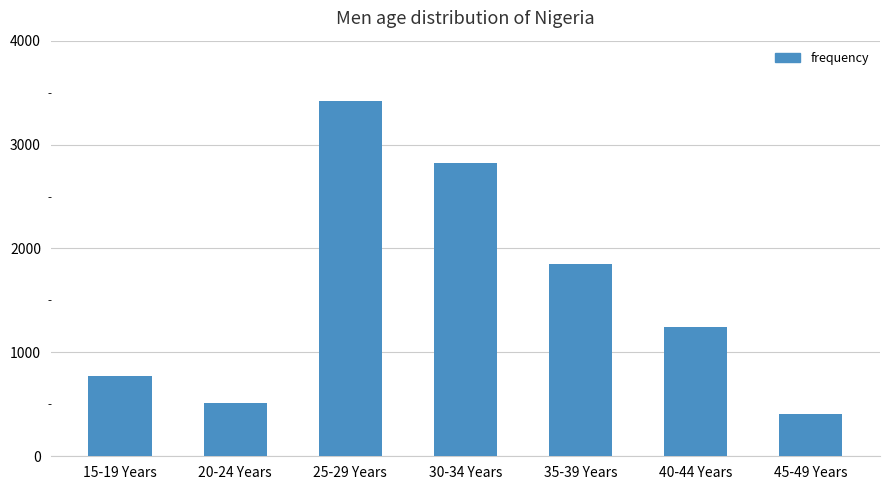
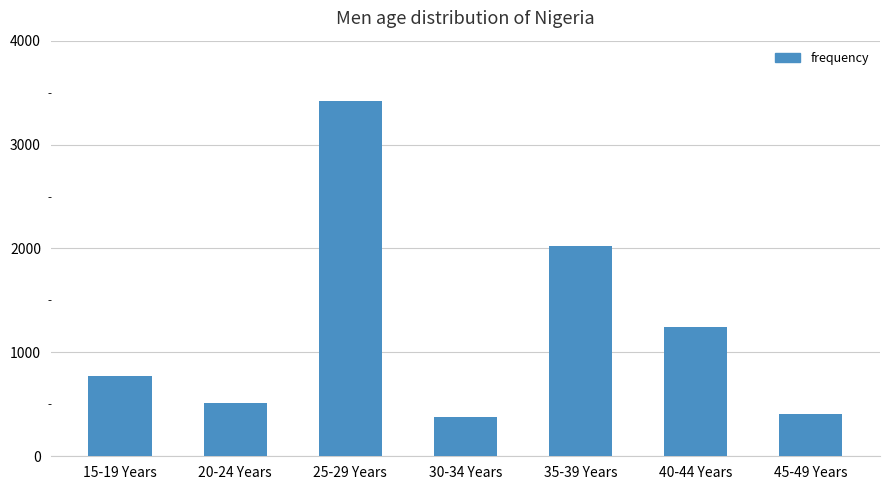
  {
    "15-19 Years": 770,
    "20-24 Years": 510,
    "25-29 Years": 3420,
-   "30-34 Years": 2820,
-   "35-39 Years": 1850,
+   "30-34 Years": 380,
+   "35-39 Years": 2030,
    "40-44 Years": 1240,
    "45-49 Years": 410
  }
